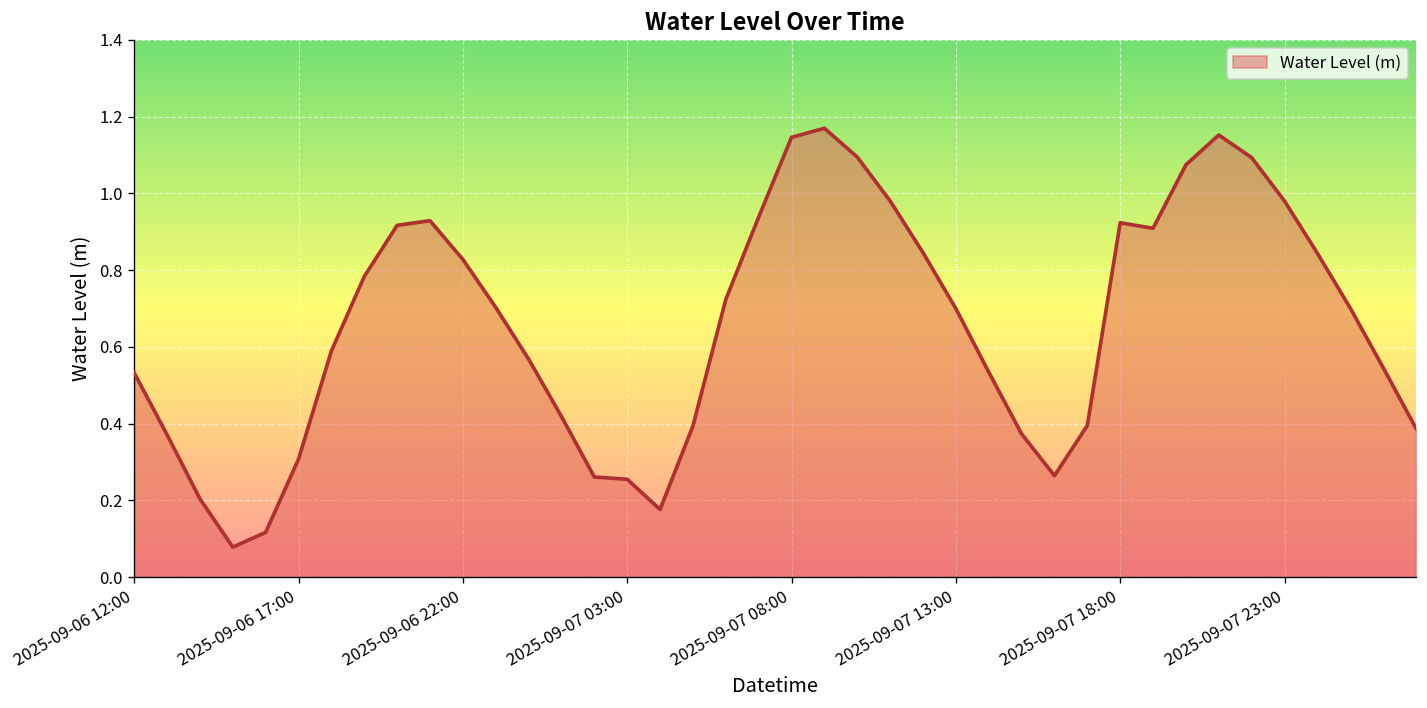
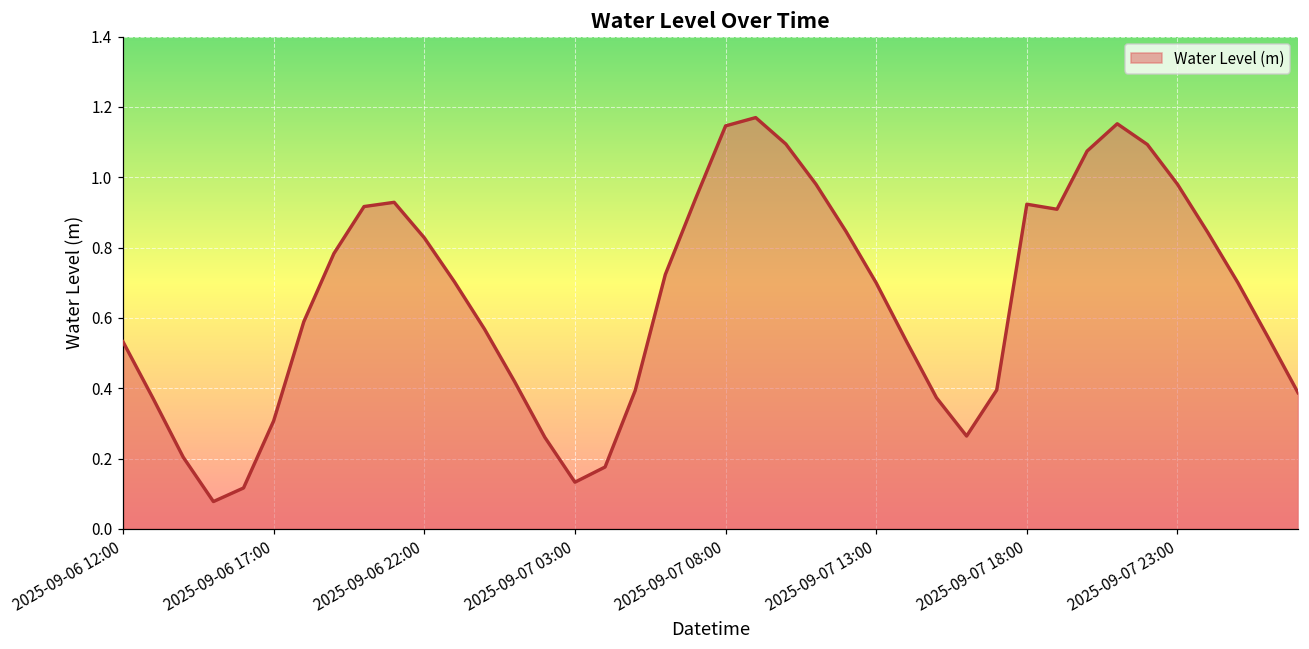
  {
    "2025-09-06 12:00": 0.53,
    "2025-09-06 17:00": 0.31,
    "2025-09-06 22:00": 0.83,
-   "2025-09-07 03:00": 0.25,
+   "2025-09-07 03:00": 0.13,
    "2025-09-07 08:00": 1.15,
    "2025-09-07 13:00": 0.70,
    "2025-09-07 18:00": 0.92,
    "2025-09-07 23:00": 0.98
  }
